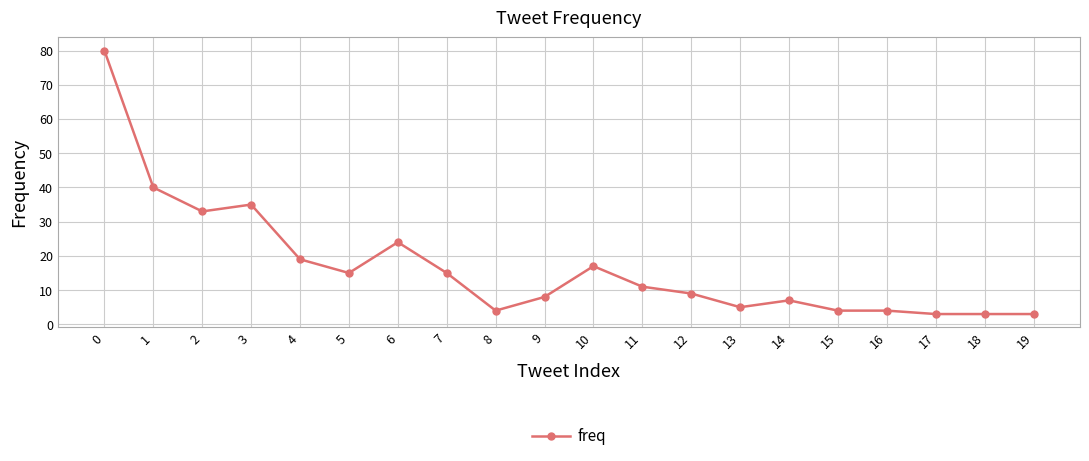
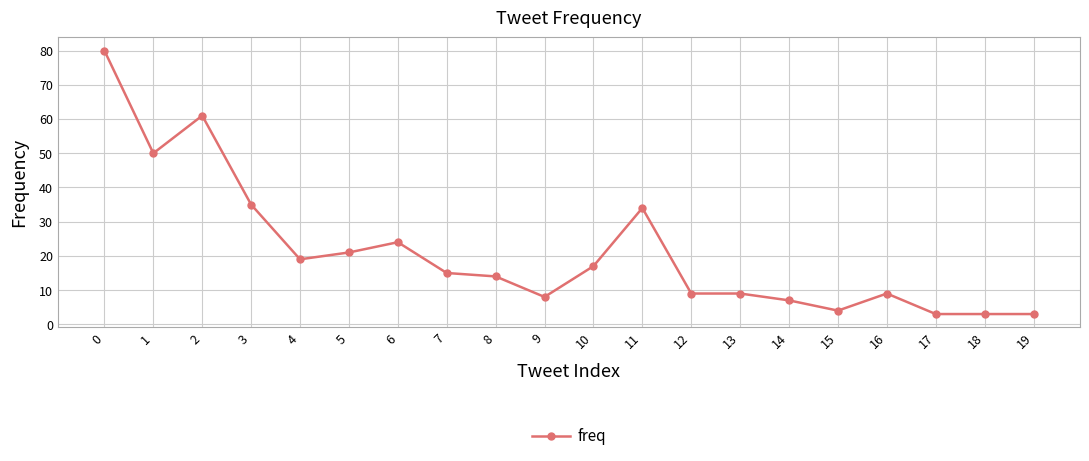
  {
    "0": 80,
-   "1": 40,
-   "2": 33,
+   "1": 50,
+   "2": 61,
    "3": 35,
    "4": 19,
-   "5": 15,
+   "5": 21,
    "6": 24,
    "7": 15,
-   "8": 4,
+   "8": 14,
    "9": 8,
    "10": 17,
-   "11": 11,
+   "11": 34,
    "12": 9,
-   "13": 5,
+   "13": 9,
    "14": 7,
    "15": 4,
-   "16": 4,
+   "16": 9,
    "17": 3,
    "18": 3,
    "19": 3
  }
